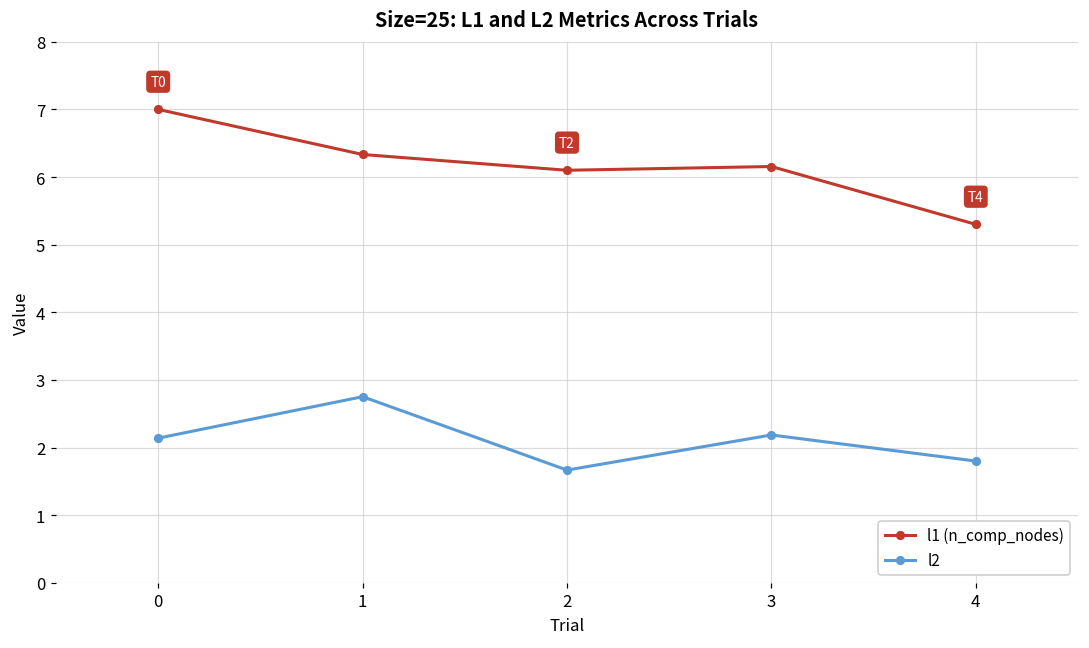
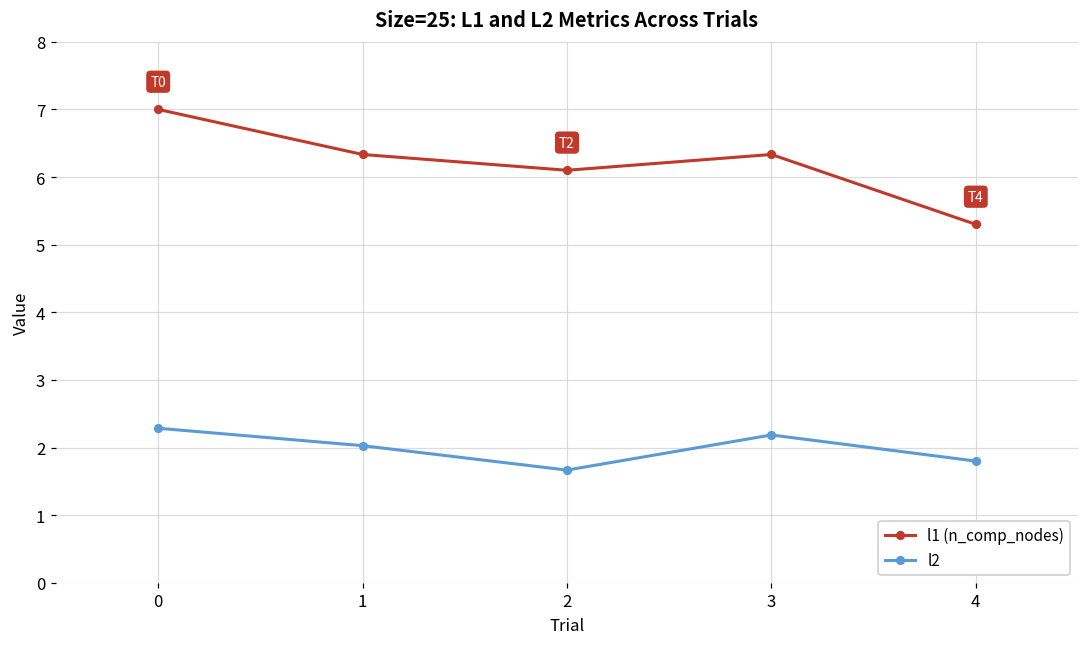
  {
    "l1 (n_comp_nodes)": {
      "0": 7.0,
      "1": 6.3,
      "2": 6.1,
-     "3": 6.2,
+     "3": 6.3,
      "4": 5.3
    },
    "l2": {
-     "0": 2.1,
-     "1": 2.8,
+     "0": 2.3,
+     "1": 2.0,
      "2": 1.7,
      "3": 2.2,
      "4": 1.8
    }
  }
